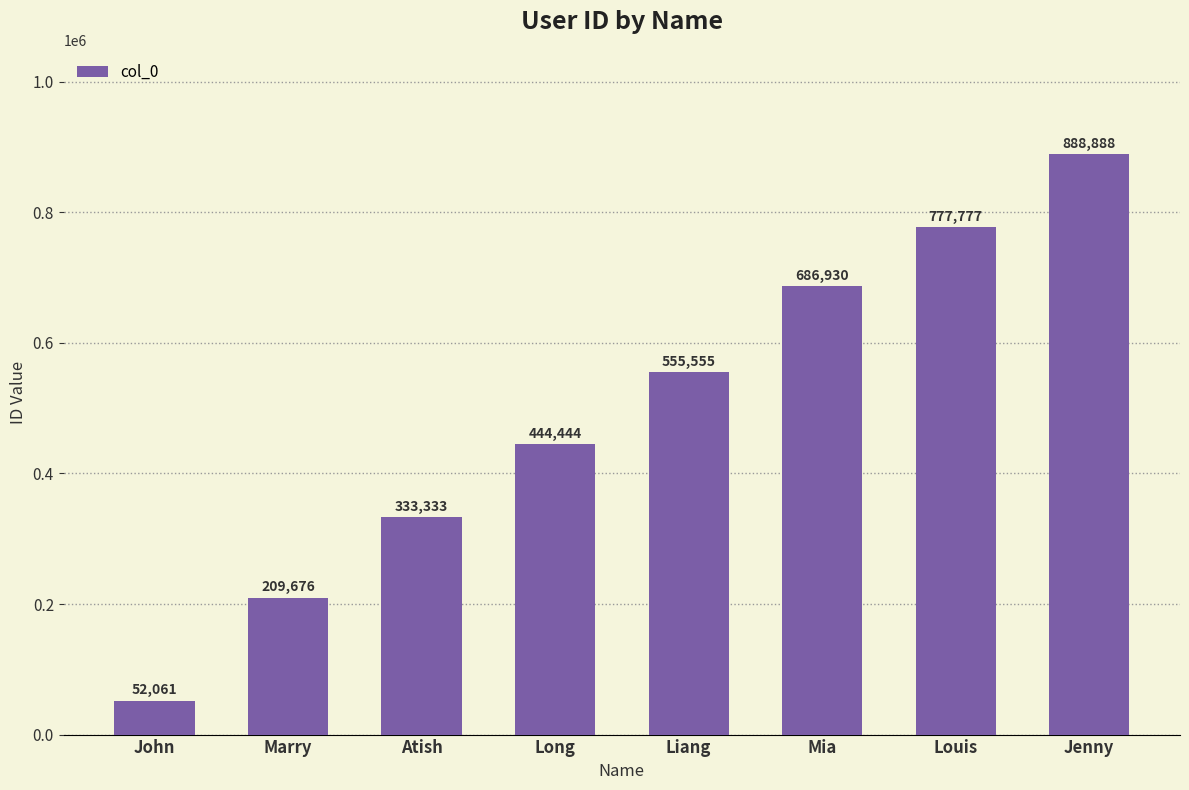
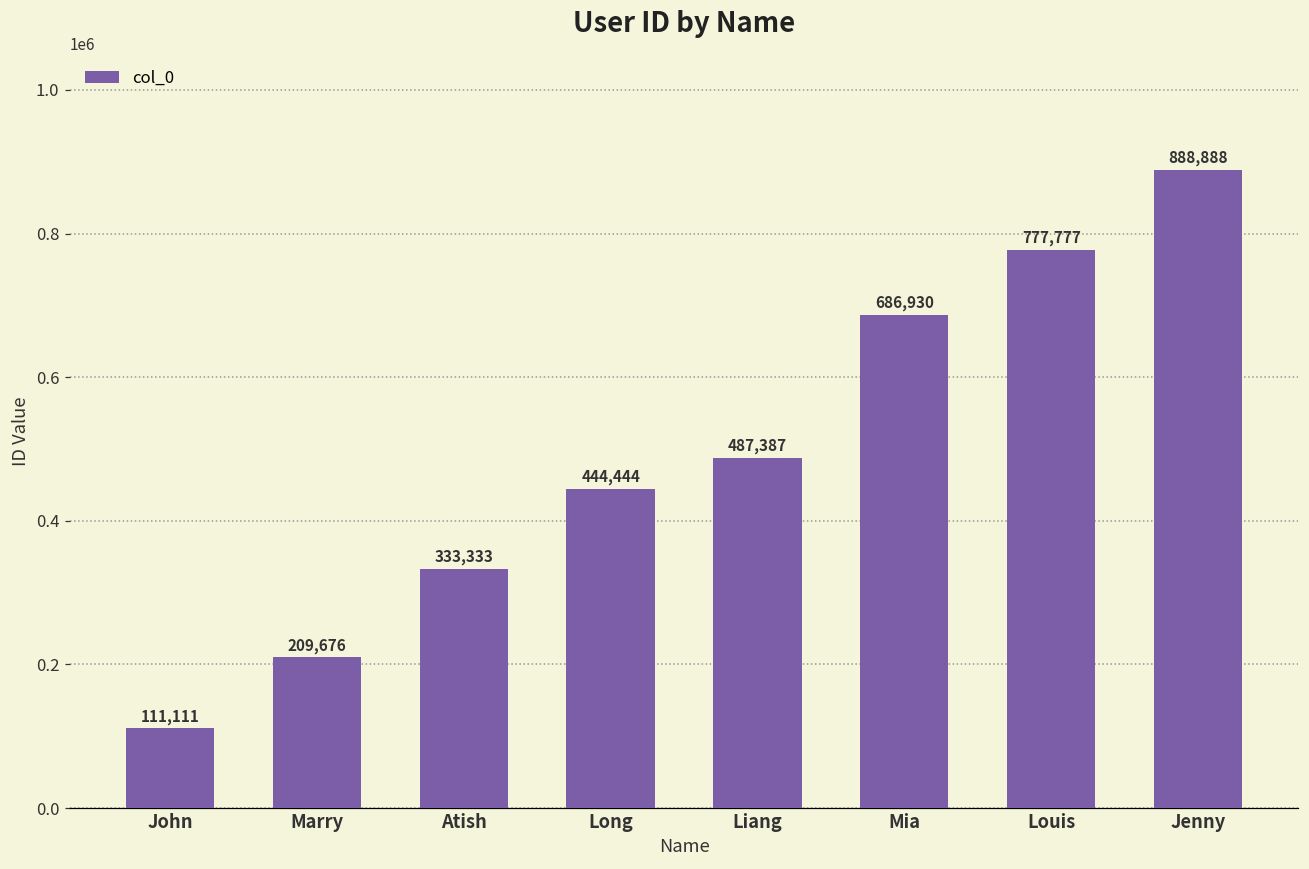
  {
-   "John": "52,061",
+   "John": "111,111",
    "Marry": "209,676",
    "Atish": "333,333",
    "Long": "444,444",
-   "Liang": "555,555",
+   "Liang": "487,387",
    "Mia": "686,930",
    "Louis": "777,777",
    "Jenny": "888,888"
  }
